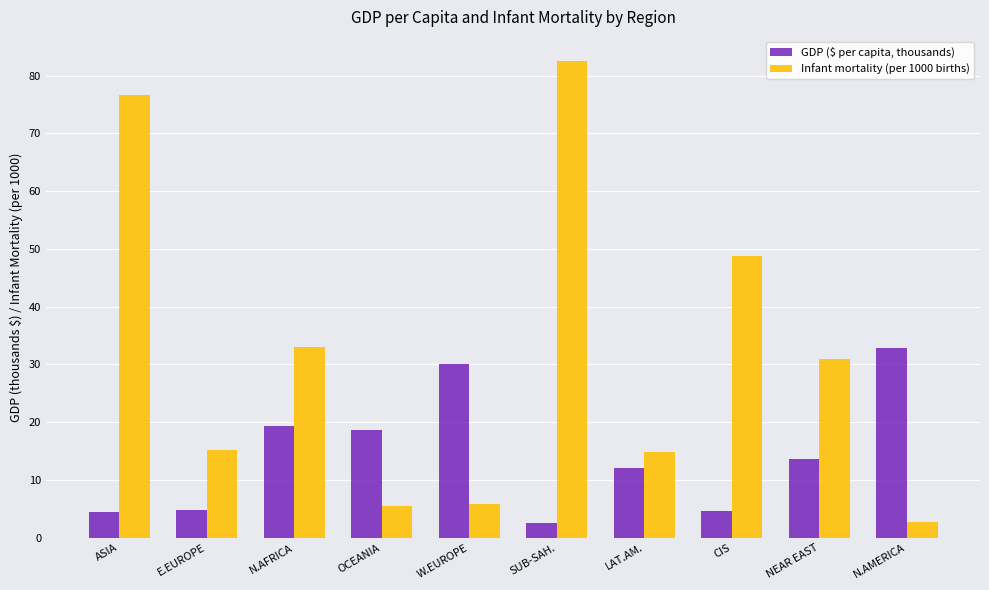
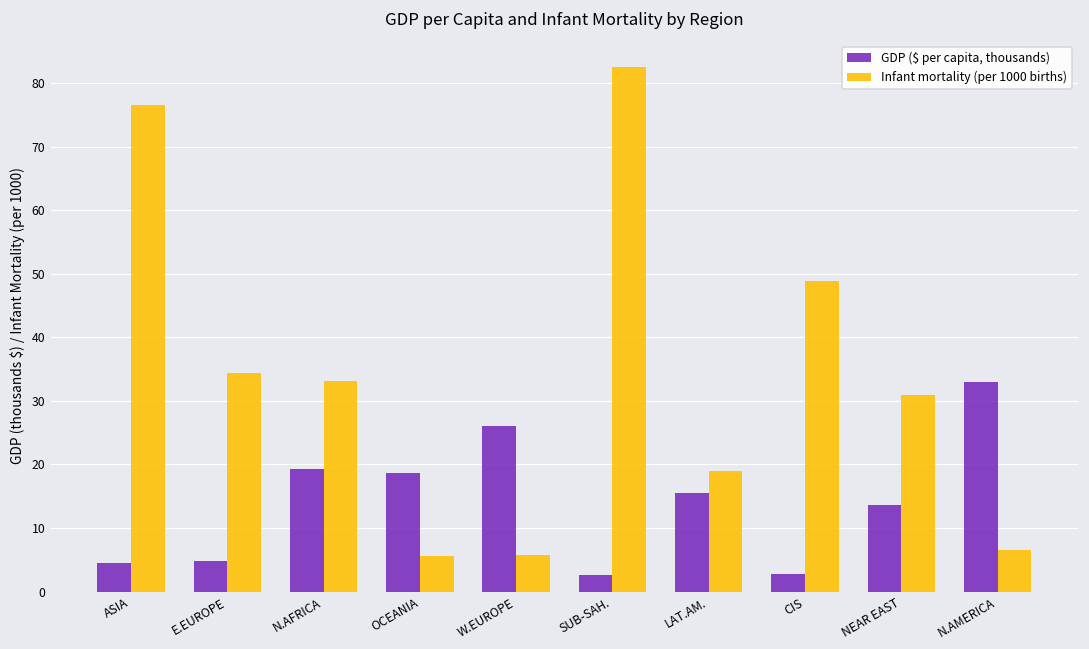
  {
    "GDP ($ per capita, thousands)": {
      "ASIA": 4,
      "E.EUROPE": 5,
      "N.AFRICA": 19,
      "OCEANIA": 19,
-     "W.EUROPE": 30,
+     "W.EUROPE": 26,
      "SUB-SAH.": 3,
-     "LAT.AM.": 12,
-     "CIS": 5,
+     "LAT.AM.": 16,
+     "CIS": 3,
      "NEAR EAST": 14,
      "N.AMERICA": 33
    },
    "Infant mortality (per 1000 births)": {
      "ASIA": 77,
-     "E.EUROPE": 15,
+     "E.EUROPE": 34,
      "N.AFRICA": 33,
      "OCEANIA": 6,
      "W.EUROPE": 6,
      "SUB-SAH.": 83,
-     "LAT.AM.": 15,
+     "LAT.AM.": 19,
      "CIS": 49,
      "NEAR EAST": 31,
-     "N.AMERICA": 3
+     "N.AMERICA": 6
    }
  }
